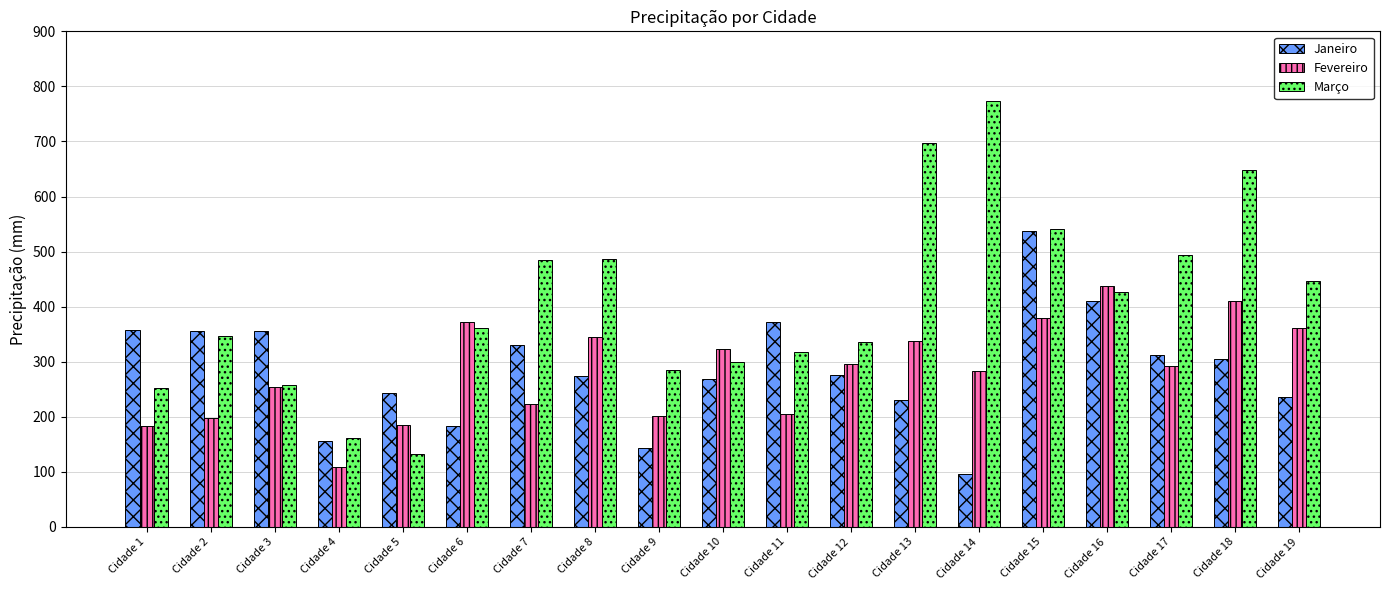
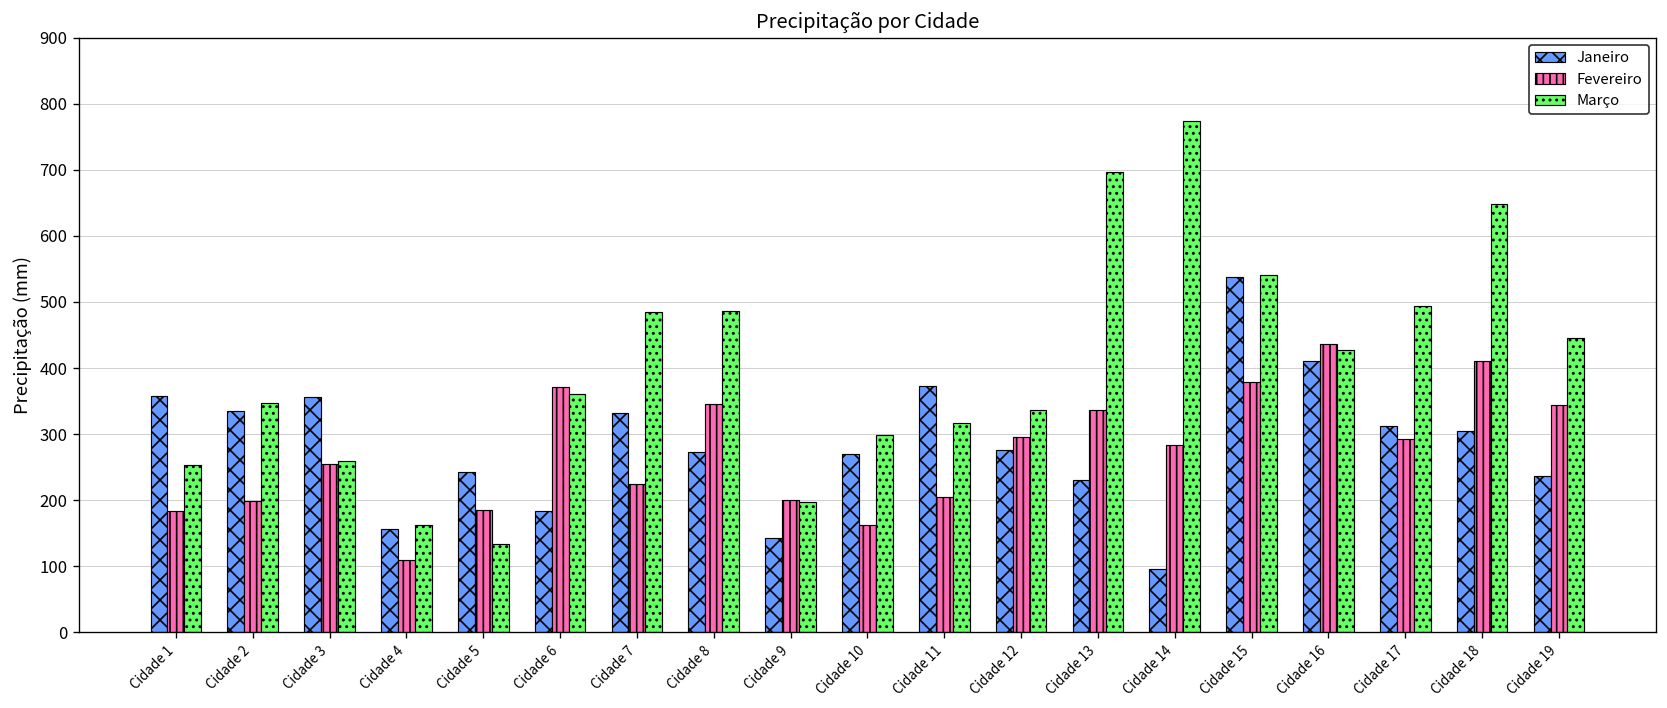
  {
    "Janeiro": {
      "Cidade 1": 360,
-     "Cidade 2": 360,
+     "Cidade 2": 330,
      "Cidade 3": 360,
      "Cidade 4": 160,
      "Cidade 5": 240,
      "Cidade 6": 180,
      "Cidade 7": 330,
      "Cidade 8": 270,
      "Cidade 9": 140,
      "Cidade 10": 270,
      "Cidade 11": 370,
      "Cidade 12": 280,
      "Cidade 13": 230,
      "Cidade 14": 100,
      "Cidade 15": 540,
      "Cidade 16": 410,
      "Cidade 17": 310,
      "Cidade 18": 310,
      "Cidade 19": 240
    },
    "Fevereiro": {
      "Cidade 1": 180,
      "Cidade 2": 200,
      "Cidade 3": 250,
      "Cidade 4": 110,
      "Cidade 5": 190,
      "Cidade 6": 370,
      "Cidade 7": 220,
      "Cidade 8": 350,
      "Cidade 9": 200,
-     "Cidade 10": 320,
+     "Cidade 10": 160,
      "Cidade 11": 200,
      "Cidade 12": 300,
      "Cidade 13": 340,
      "Cidade 14": 280,
      "Cidade 15": 380,
      "Cidade 16": 440,
      "Cidade 17": 290,
      "Cidade 18": 410,
-     "Cidade 19": 360
+     "Cidade 19": 340
    },
    "Março": {
      "Cidade 1": 250,
      "Cidade 2": 350,
      "Cidade 3": 260,
      "Cidade 4": 160,
      "Cidade 5": 130,
      "Cidade 6": 360,
      "Cidade 7": 480,
      "Cidade 8": 490,
-     "Cidade 9": 290,
+     "Cidade 9": 200,
      "Cidade 10": 300,
      "Cidade 11": 320,
      "Cidade 12": 340,
      "Cidade 13": 700,
      "Cidade 14": 770,
      "Cidade 15": 540,
      "Cidade 16": 430,
      "Cidade 17": 490,
      "Cidade 18": 650,
      "Cidade 19": 450
    }
  }
